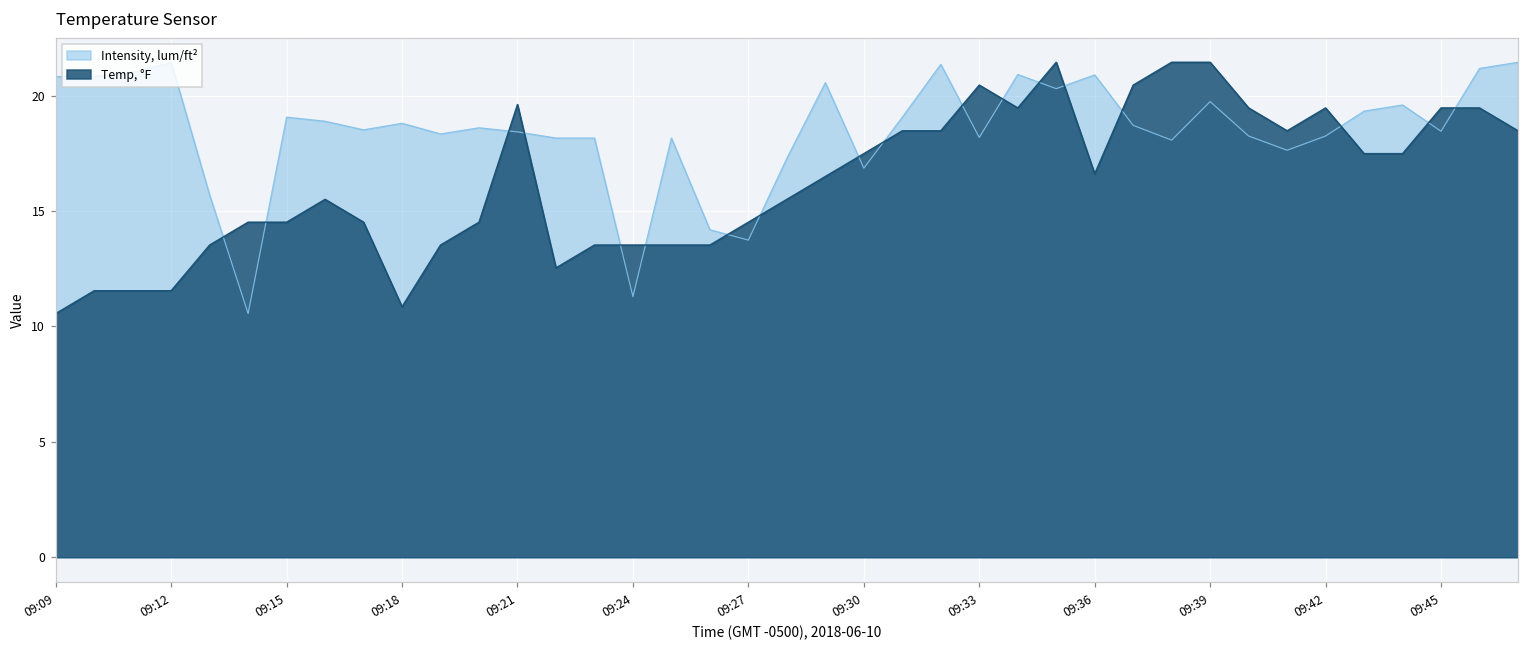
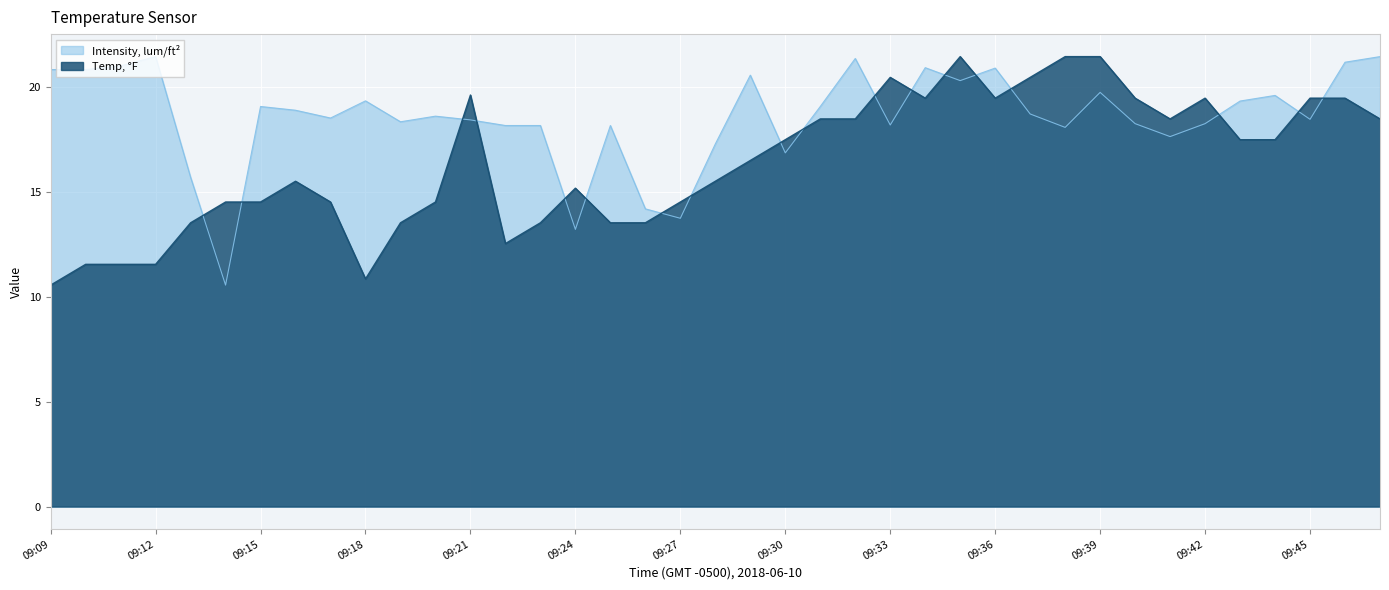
  {
    "Intensity, lum/ft²": {
      "09:09": 20.8,
      "09:15": 19.1,
-     "09:18": 18.8,
+     "09:18": 19.3,
      "09:21": 18.4,
-     "09:24": 11.3,
+     "09:24": 13.2,
      "09:27": 13.7,
      "09:30": 16.9,
      "09:33": 18.2,
      "09:36": 20.9,
      "09:39": 19.7,
      "09:42": 18.3,
      "09:45": 18.5
    },
    "Temp, °F": {
      "09:09": 10.6,
      "09:12": 11.5,
      "09:15": 14.5,
      "09:18": 10.9,
      "09:21": 19.6,
-     "09:24": 13.5,
+     "09:24": 15.2,
      "09:27": 14.5,
      "09:30": 17.5,
      "09:33": 20.5,
-     "09:36": 16.6,
+     "09:36": 19.5,
      "09:39": 21.4,
      "09:42": 19.5,
      "09:45": 19.5
    }
  }
